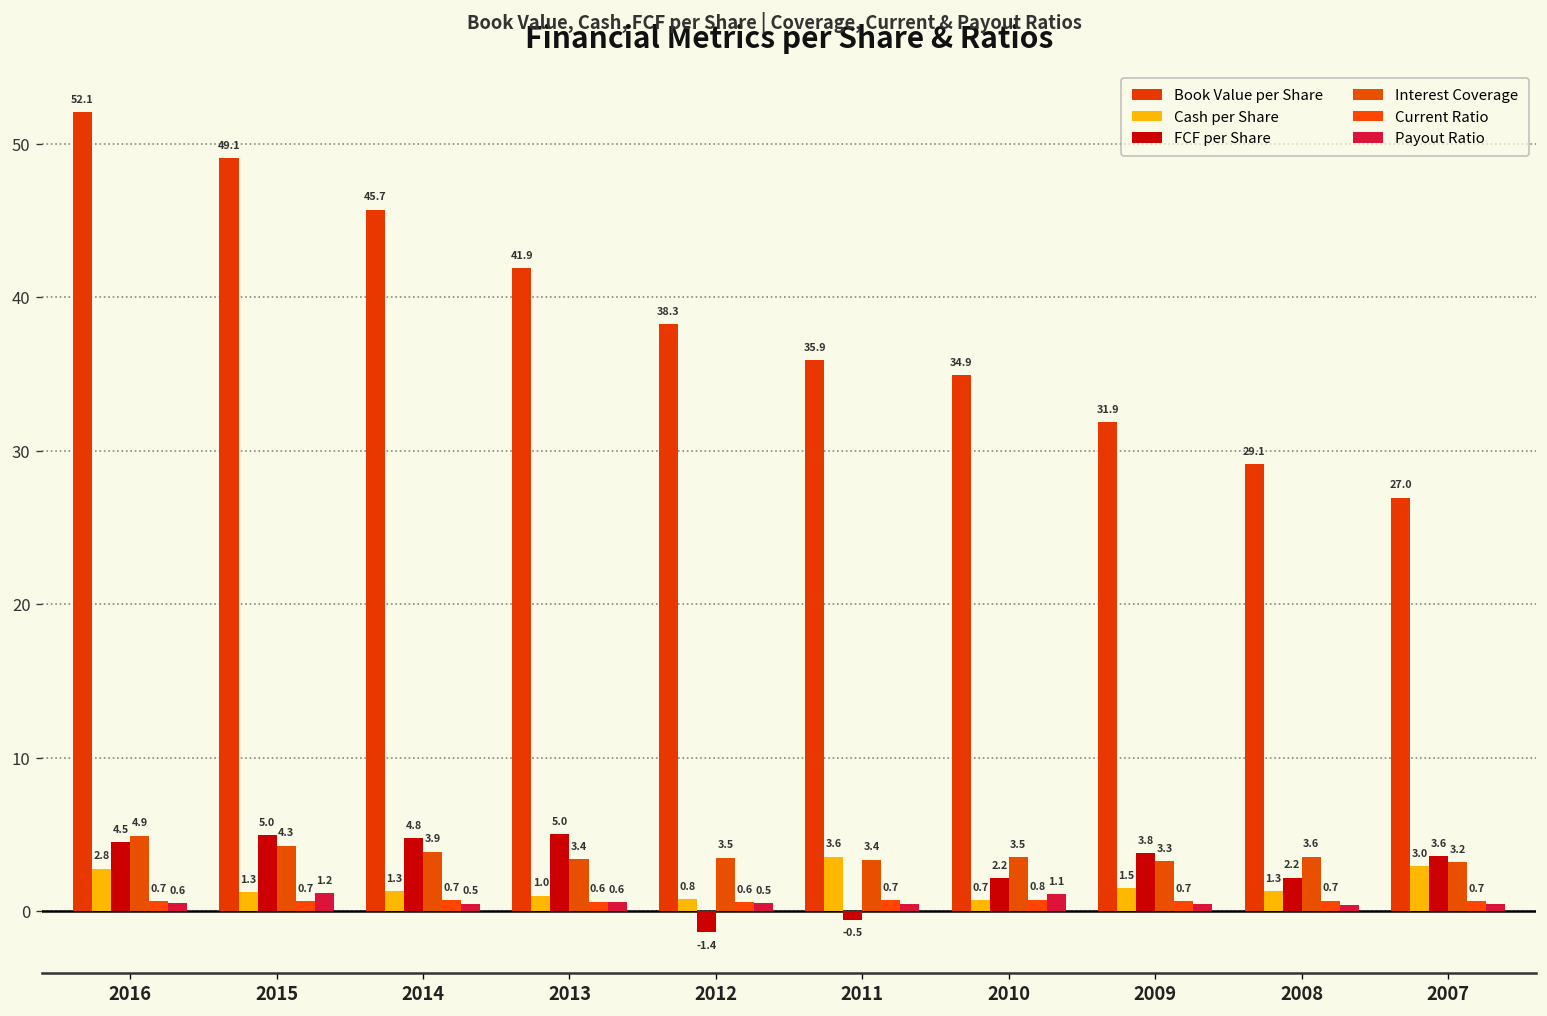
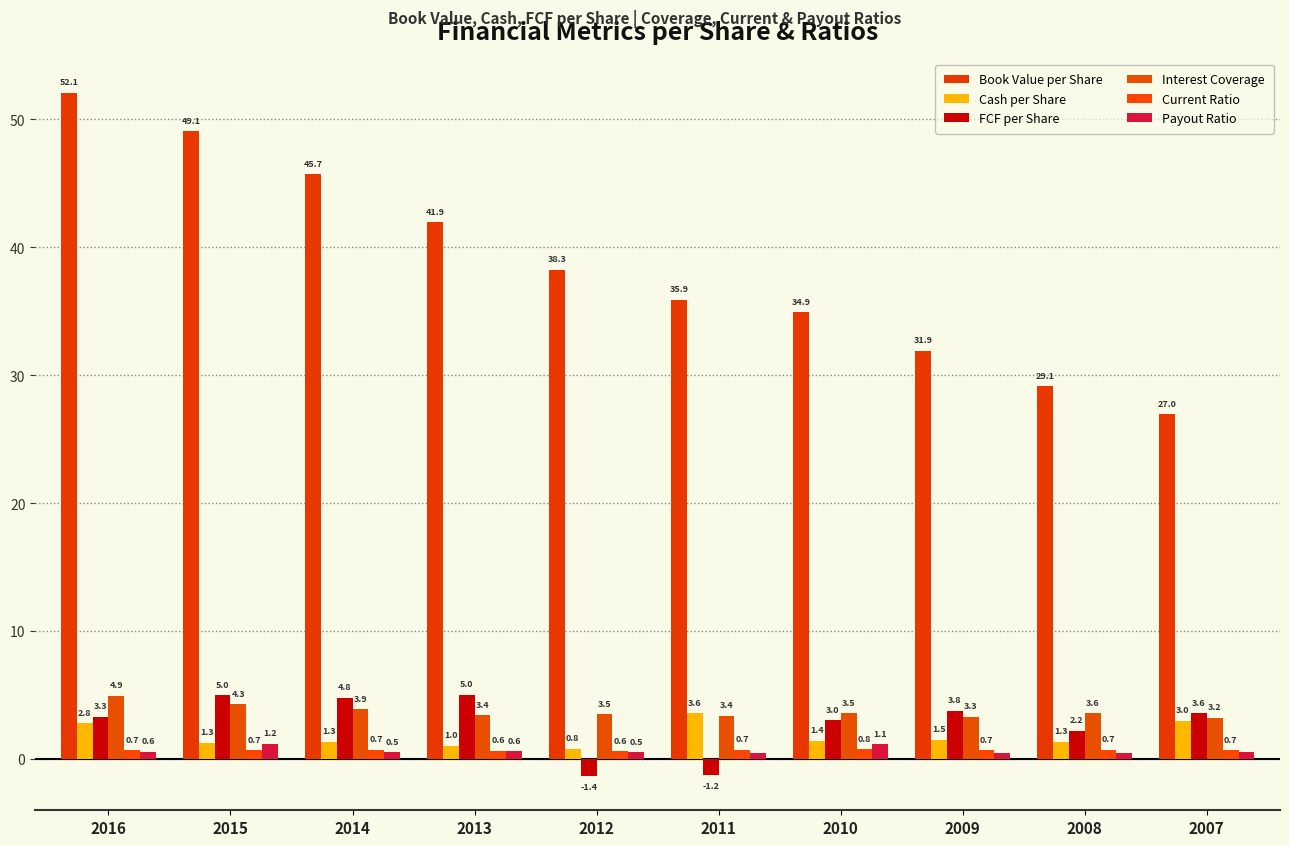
  {
    "Cash per Share": {
      "2016": 2.8,
      "2015": 1.3,
      "2014": 1.3,
      "2013": 1.0,
      "2012": 0.8,
      "2011": 3.6,
-     "2010": 0.7,
+     "2010": 1.4,
      "2009": 1.5,
      "2008": 1.3,
      "2007": 3.0
    },
    "FCF per Share": {
-     "2016": 4.5,
+     "2016": 3.3,
      "2015": 5.0,
      "2014": 4.8,
      "2013": 5.0,
      "2012": -1.4,
-     "2011": -0.5,
-     "2010": 2.2,
+     "2011": -1.2,
+     "2010": 3.0,
      "2009": 3.8,
      "2008": 2.2,
      "2007": 3.6
    },
    "Payout Ratio": {
      "2016": 0.6,
      "2015": 1.2,
      "2014": 0.5,
      "2013": 0.6,
      "2012": 0.5,
      "2010": 1.1
    }
  }
